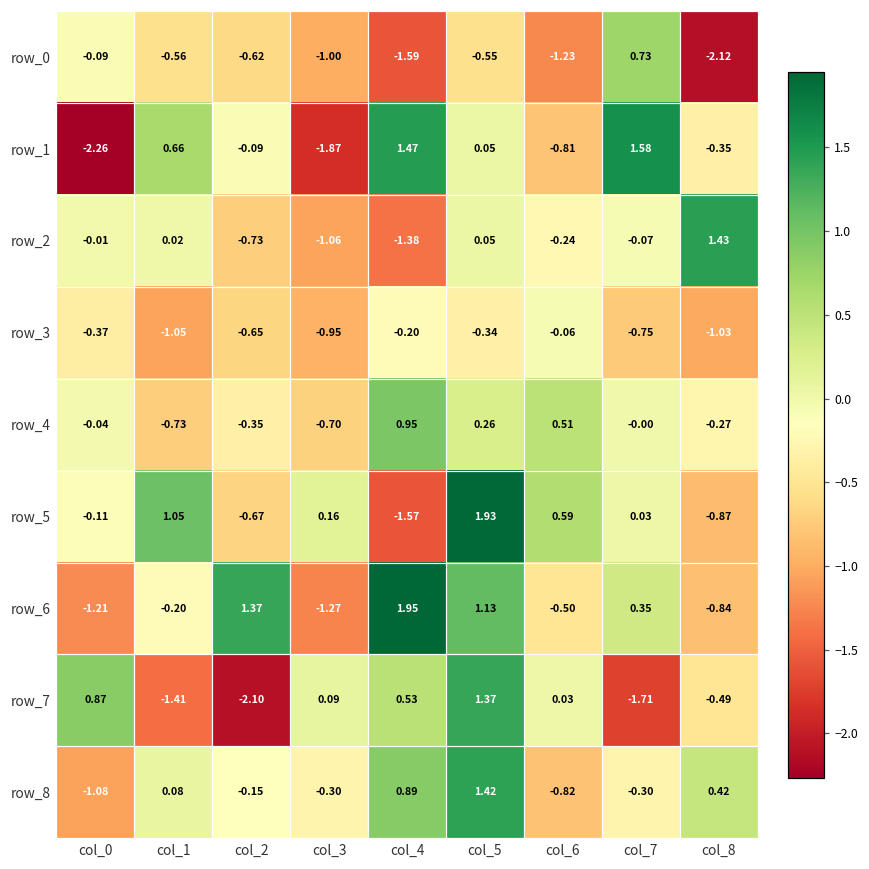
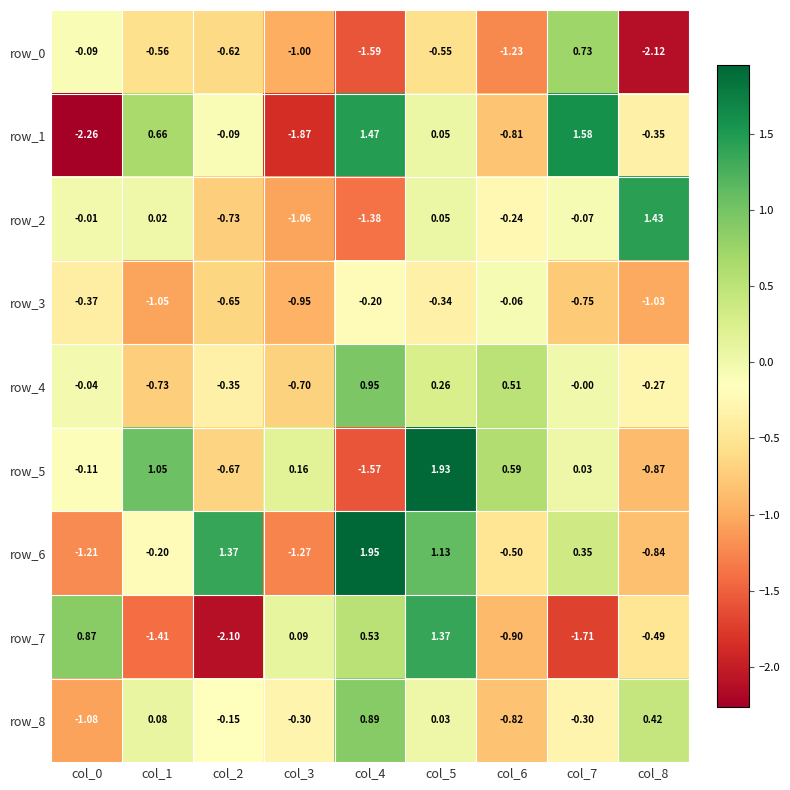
  {
    "row_0": {
      "col_0": -0.09,
      "col_1": -0.56,
      "col_2": -0.62,
      "col_3": -1.00,
      "col_4": -1.59,
      "col_5": -0.55,
      "col_6": -1.23,
      "col_7": 0.73,
      "col_8": -2.12
    },
    "row_1": {
      "col_0": -2.26,
      "col_1": 0.66,
      "col_2": -0.09,
      "col_3": -1.87,
      "col_4": 1.47,
      "col_5": 0.05,
      "col_6": -0.81,
      "col_7": 1.58,
      "col_8": -0.35
    },
    "row_2": {
      "col_0": -0.01,
      "col_1": 0.02,
      "col_2": -0.73,
      "col_3": -1.06,
      "col_4": -1.38,
      "col_5": 0.05,
      "col_6": -0.24,
      "col_7": -0.07,
      "col_8": 1.43
    },
    "row_3": {
      "col_0": -0.37,
      "col_1": -1.05,
      "col_2": -0.65,
      "col_3": -0.95,
      "col_4": -0.20,
      "col_5": -0.34,
      "col_6": -0.06,
      "col_7": -0.75,
      "col_8": -1.03
    },
    "row_4": {
      "col_0": -0.04,
      "col_1": -0.73,
      "col_2": -0.35,
      "col_3": -0.70,
      "col_4": 0.95,
      "col_5": 0.26,
      "col_6": 0.51,
      "col_7": -0.00,
      "col_8": -0.27
    },
    "row_5": {
      "col_0": -0.11,
      "col_1": 1.05,
      "col_2": -0.67,
      "col_3": 0.16,
      "col_4": -1.57,
      "col_5": 1.93,
      "col_6": 0.59,
      "col_7": 0.03,
      "col_8": -0.87
    },
    "row_6": {
      "col_0": -1.21,
      "col_1": -0.20,
      "col_2": 1.37,
      "col_3": -1.27,
      "col_4": 1.95,
      "col_5": 1.13,
      "col_6": -0.50,
      "col_7": 0.35,
      "col_8": -0.84
    },
    "row_7": {
      "col_0": 0.87,
      "col_1": -1.41,
      "col_2": -2.10,
      "col_3": 0.09,
      "col_4": 0.53,
      "col_5": 1.37,
-     "col_6": 0.03,
+     "col_6": -0.90,
      "col_7": -1.71,
      "col_8": -0.49
    },
    "row_8": {
      "col_0": -1.08,
      "col_1": 0.08,
      "col_2": -0.15,
      "col_3": -0.30,
      "col_4": 0.89,
-     "col_5": 1.42,
+     "col_5": 0.03,
      "col_6": -0.82,
      "col_7": -0.30,
      "col_8": 0.42
    }
  }
